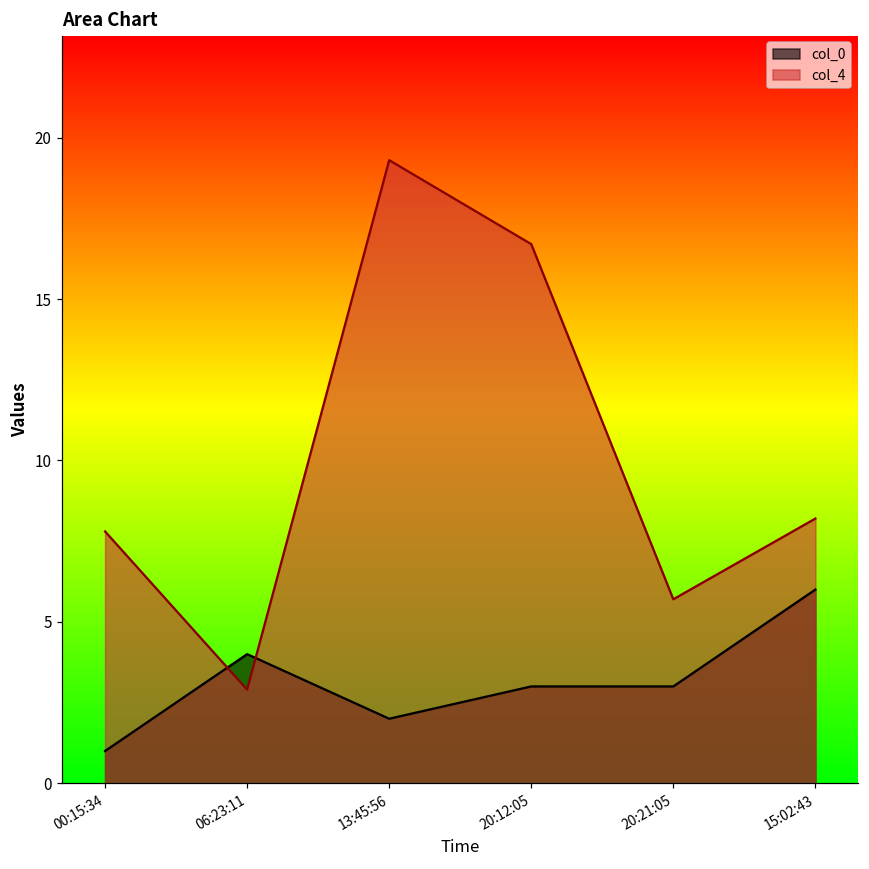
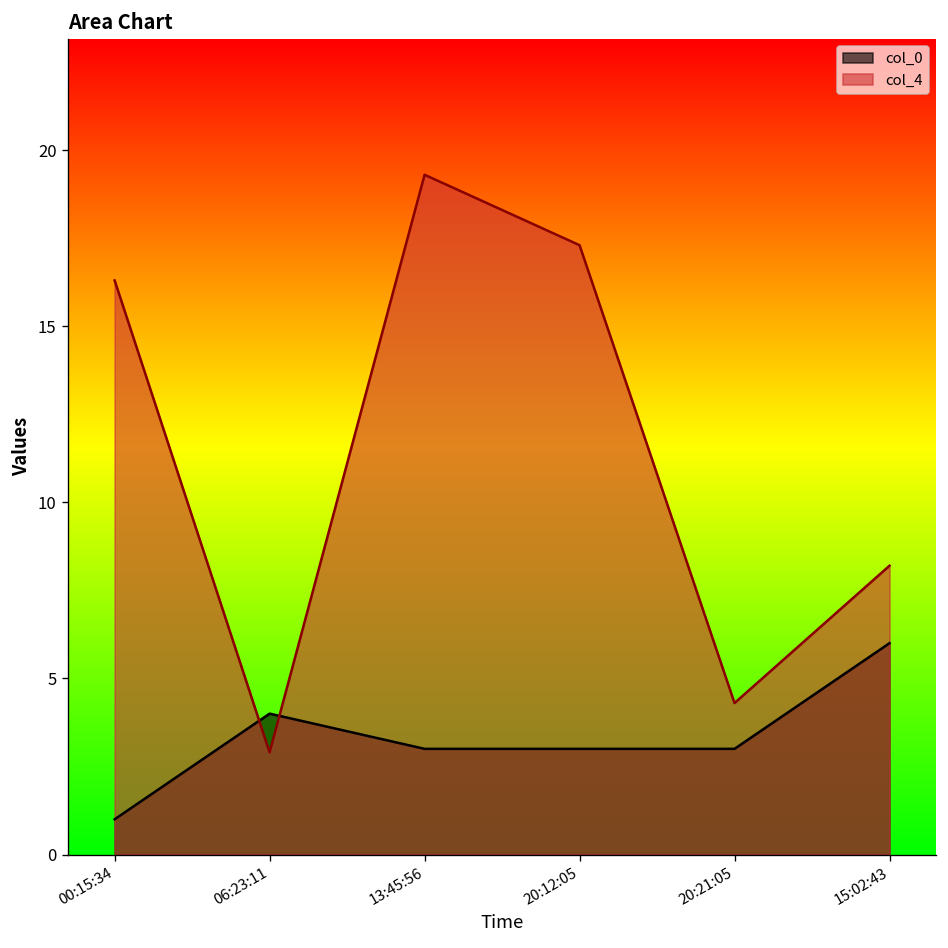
  {
    "col_0": {
      "00:15:34": 1,
      "06:23:11": 4,
-     "13:45:56": 2,
+     "13:45:56": 3,
      "20:12:05": 3,
      "20:21:05": 3,
      "15:02:43": 6
    },
    "col_4": {
-     "00:15:34": 7.8,
+     "00:15:34": 16.3,
      "06:23:11": 2.9,
      "13:45:56": 19.3,
-     "20:12:05": 16.7,
-     "20:21:05": 5.7,
+     "20:12:05": 17.3,
+     "20:21:05": 4.3,
      "15:02:43": 8.2
    }
  }
